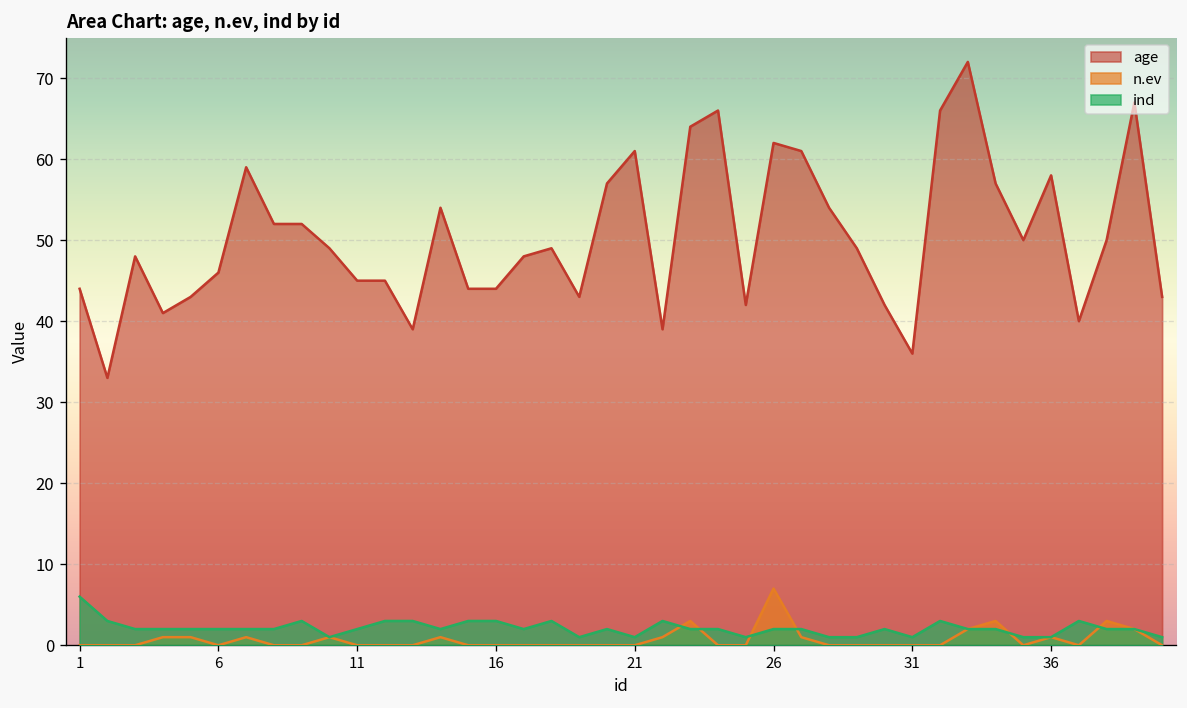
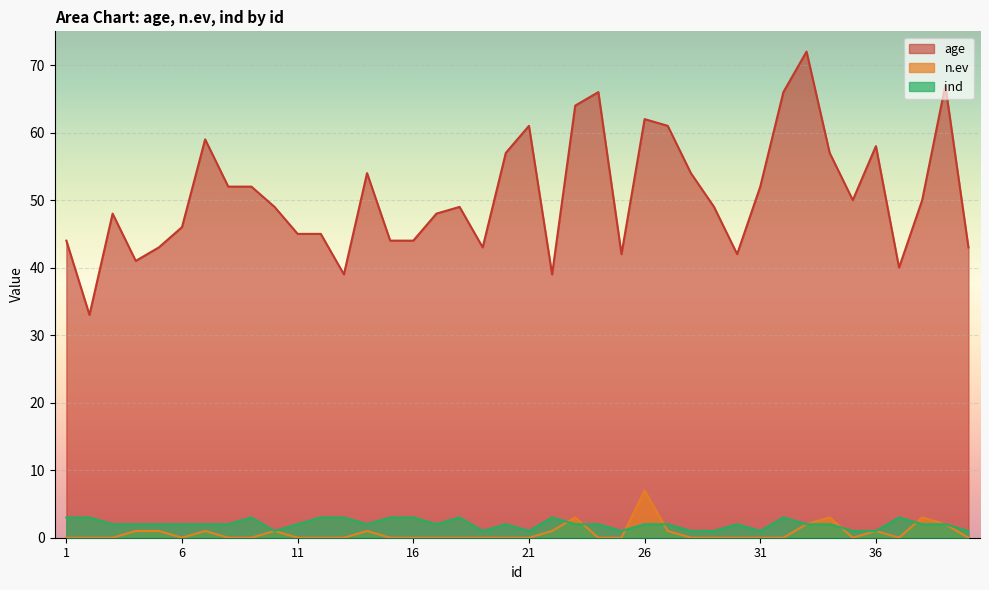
  {
    "age": {
      "1": 44,
      "6": 46,
      "11": 45,
      "16": 44,
      "21": 61,
      "26": 62,
-     "31": 36,
+     "31": 52,
      "36": 58
    },
    "n.ev": {
      "1": 0,
      "6": 0,
      "11": 0,
      "16": 0,
      "21": 0,
      "26": 7,
      "31": 0
    },
    "ind": {
-     "1": 6,
+     "1": 3,
      "6": 2,
      "11": 2,
      "16": 3,
      "21": 1,
      "26": 2,
      "31": 1
    }
  }
